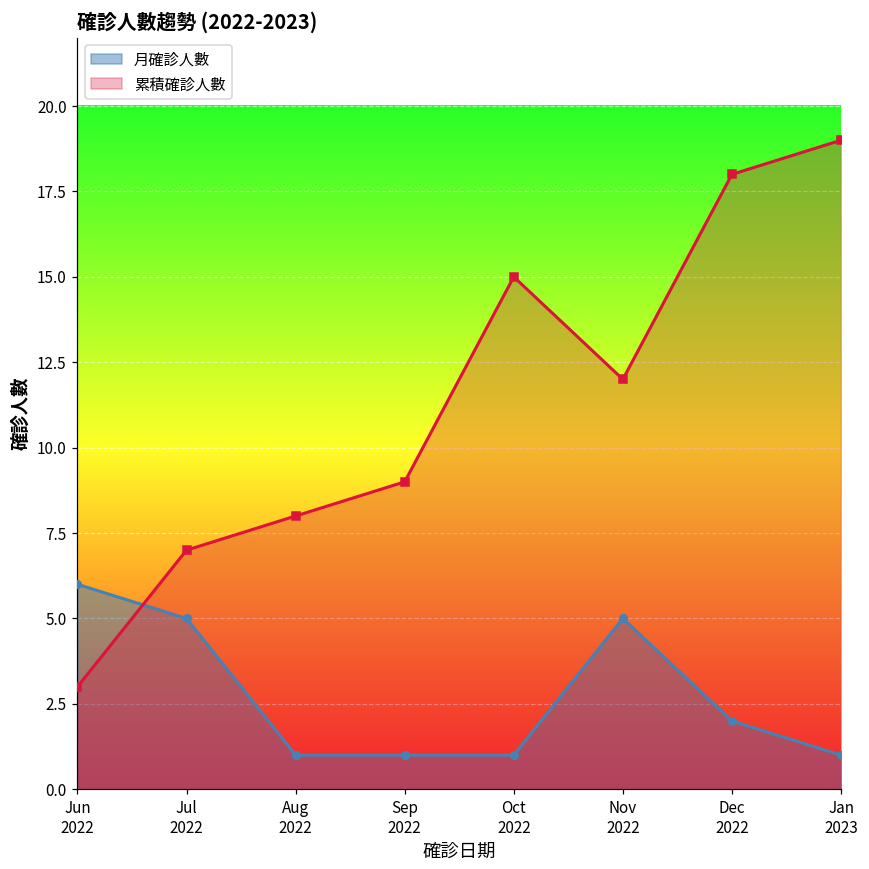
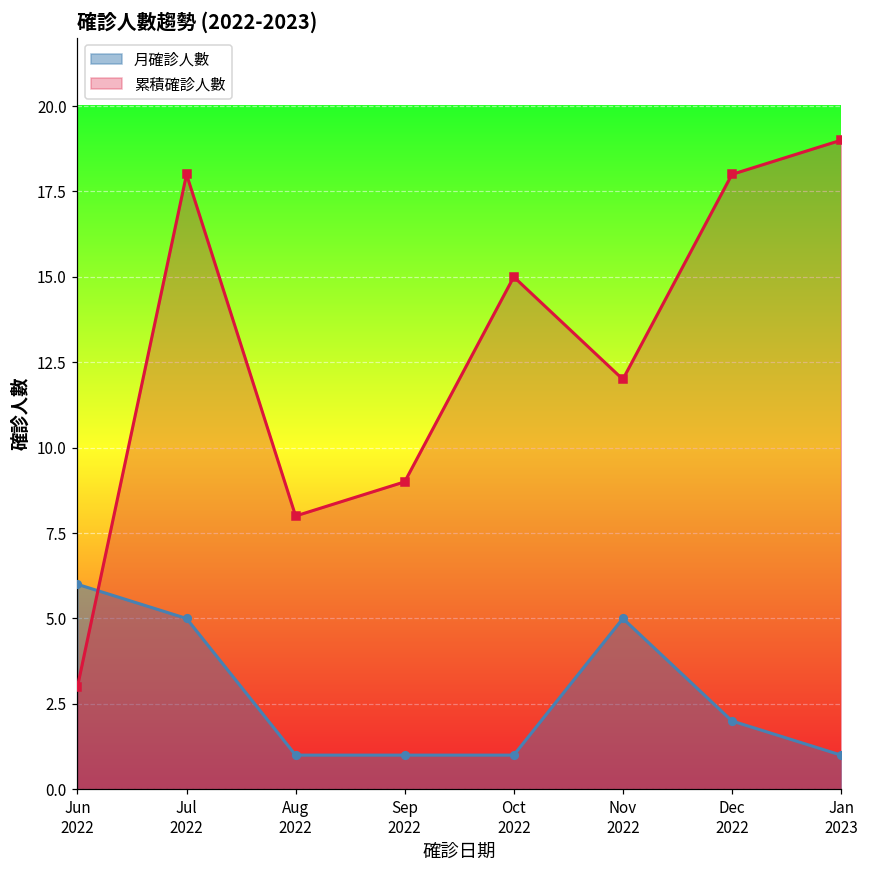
  {
    "月確診人數": {
      "Jun 2022": 6,
      "Jul 2022": 5,
      "Aug 2022": 1,
      "Sep 2022": 1,
      "Oct 2022": 1,
      "Nov 2022": 5,
      "Dec 2022": 2,
      "Jan 2023": 1
    },
    "累積確診人數": {
      "Jun 2022": 3,
-     "Jul 2022": 7,
+     "Jul 2022": 18,
      "Aug 2022": 8,
      "Sep 2022": 9,
      "Oct 2022": 15,
      "Nov 2022": 12,
      "Dec 2022": 18,
      "Jan 2023": 19
    }
  }
